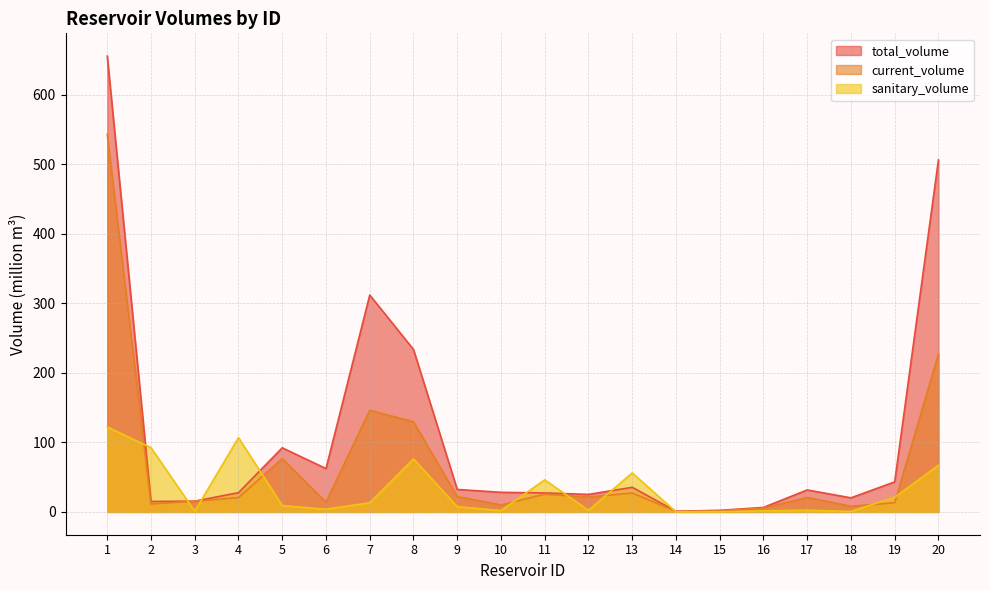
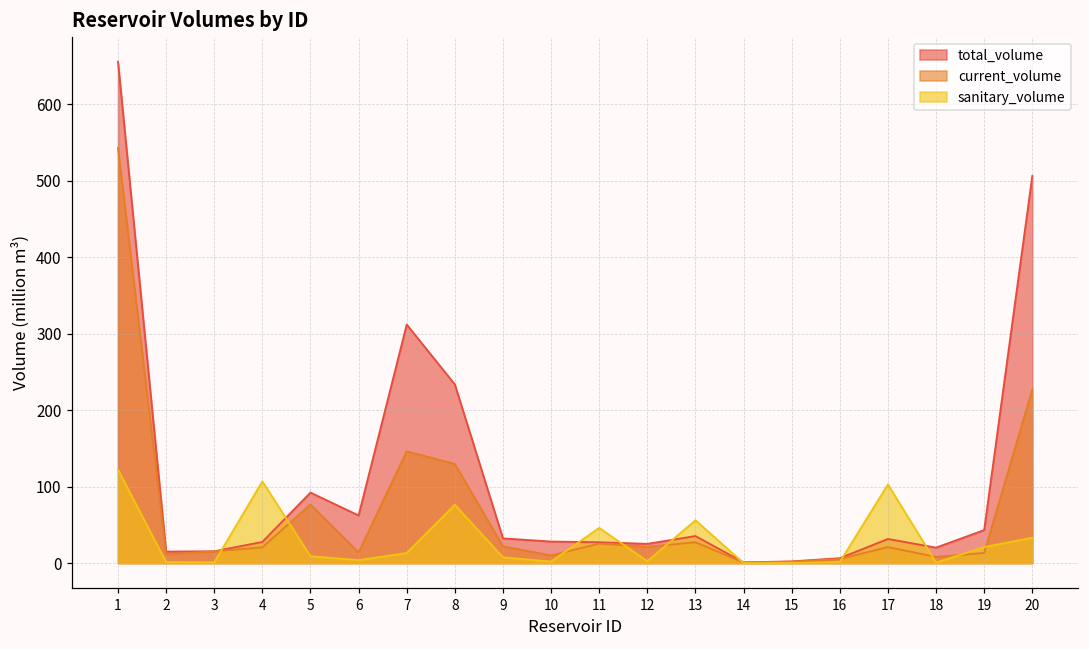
  {
    "sanitary_volume": {
      "1": 120,
-     "2": 90,
+     "2": 0,
      "3": 0,
      "4": 110,
      "5": 10,
      "6": 0,
      "7": 10,
      "8": 80,
      "9": 10,
      "10": 0,
      "11": 50,
      "12": 0,
      "13": 60,
      "16": 0,
-     "17": 0,
+     "17": 100,
      "18": 0,
      "19": 20,
-     "20": 70
+     "20": 30
    }
  }
